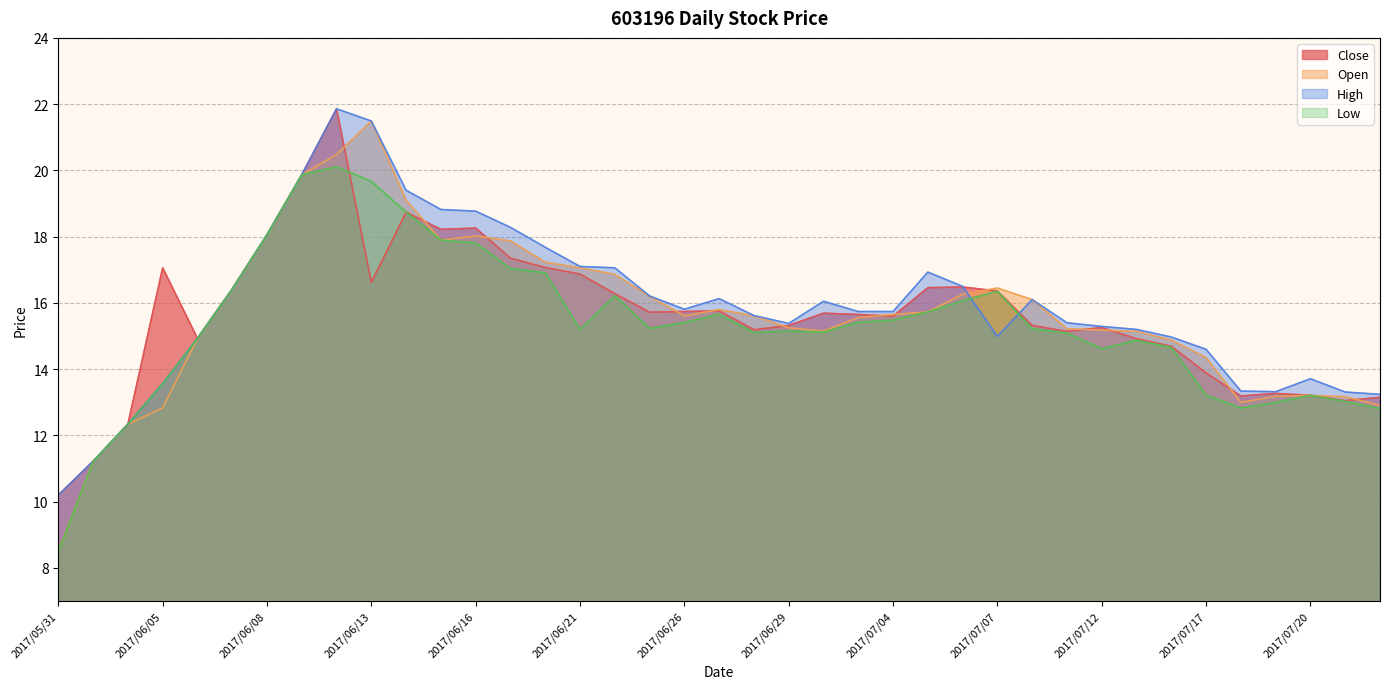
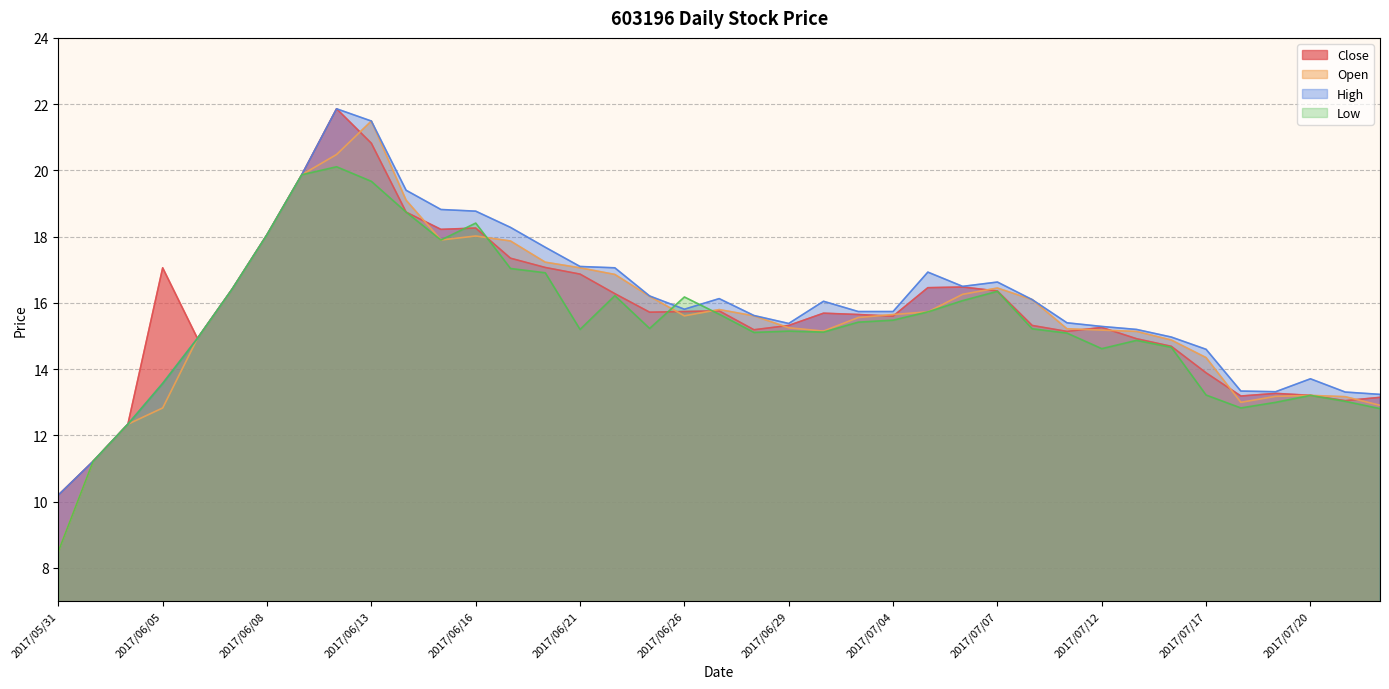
  {
    "Close": {
      "2017/06/05": 17.1,
-     "2017/06/13": 16.6,
+     "2017/06/13": 20.8,
      "2017/06/16": 18.3,
      "2017/06/21": 16.9,
      "2017/07/17": 13.9
    },
    "Open": {
      "2017/06/05": 12.8,
      "2017/06/16": 18.0,
      "2017/06/26": 15.6,
      "2017/07/07": 16.5,
      "2017/07/12": 15.2,
      "2017/07/17": 14.4
    },
    "High": {
      "2017/06/16": 18.8,
      "2017/07/04": 15.7,
-     "2017/07/07": 15.0,
+     "2017/07/07": 16.6,
      "2017/07/17": 14.6,
      "2017/07/20": 13.7
    },
    "Low": {
      "2017/06/13": 19.7,
-     "2017/06/16": 17.8,
+     "2017/06/16": 18.4,
      "2017/06/21": 15.2,
-     "2017/06/26": 15.4,
+     "2017/06/26": 16.2,
      "2017/06/29": 15.2,
      "2017/07/04": 15.5,
      "2017/07/12": 14.6,
      "2017/07/17": 13.2
    }
  }
